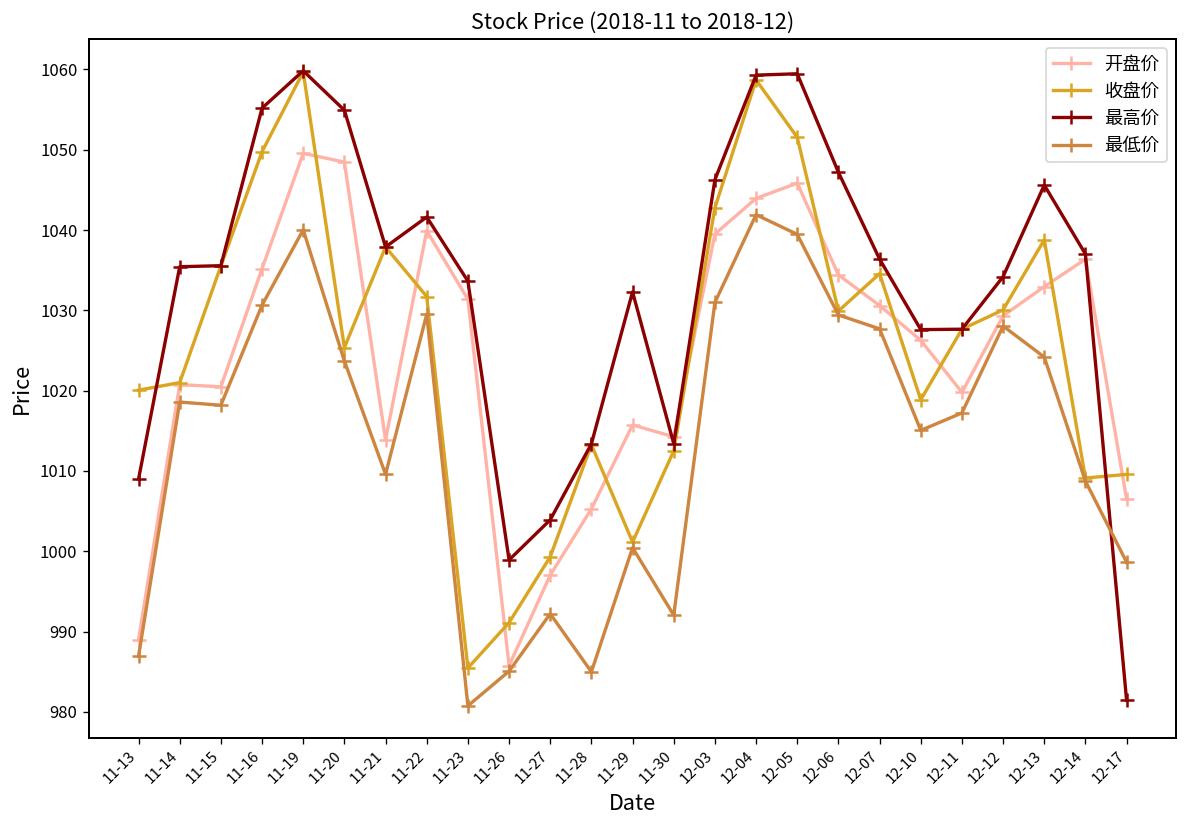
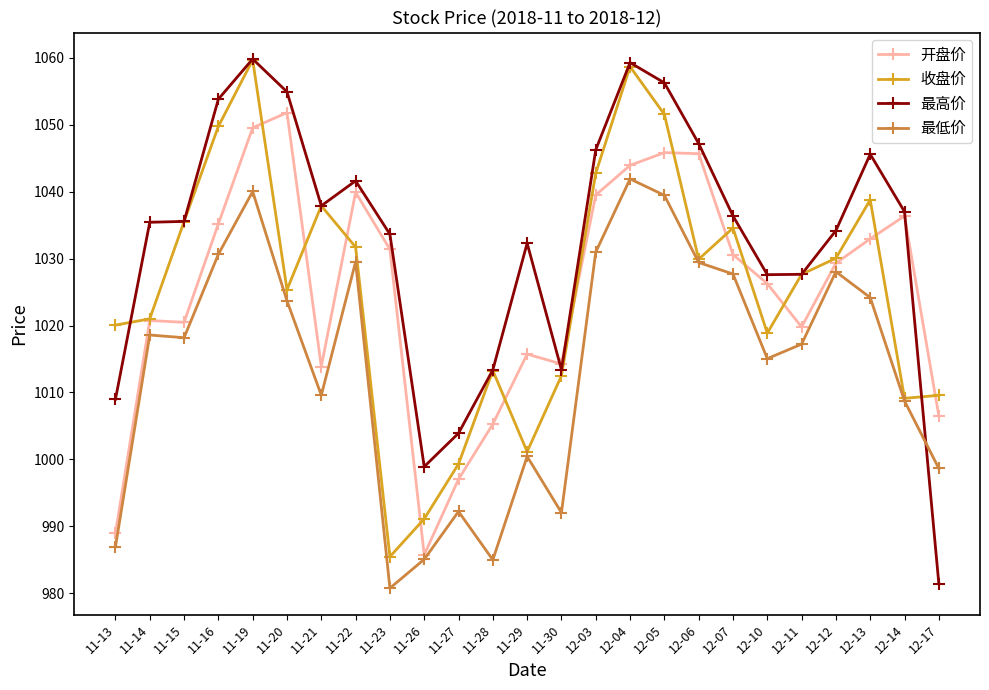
  {
    "开盘价": {
      "11-13": 989,
      "11-15": 1020,
      "11-16": 1035,
      "11-19": 1050,
-     "11-20": 1048,
+     "11-20": 1052,
      "11-21": 1014,
      "11-22": 1040,
      "11-23": 1031,
      "11-26": 986,
      "11-27": 997,
      "11-28": 1005,
      "11-29": 1016,
      "11-30": 1014,
      "12-03": 1040,
      "12-04": 1044,
      "12-05": 1046,
-     "12-06": 1034,
+     "12-06": 1046,
      "12-07": 1031,
      "12-10": 1026,
      "12-11": 1020,
      "12-12": 1029,
      "12-13": 1033,
      "12-14": 1036,
      "12-17": 1006
    },
    "最高价": {
      "11-13": 1009,
      "11-14": 1035,
-     "11-16": 1055,
+     "11-16": 1054,
      "11-20": 1055,
      "11-22": 1042,
      "11-23": 1034,
      "11-26": 999,
      "11-27": 1004,
      "11-29": 1032,
      "11-30": 1013,
      "12-03": 1046,
      "12-04": 1059,
-     "12-05": 1059,
+     "12-05": 1056,
      "12-06": 1047,
      "12-07": 1036,
      "12-10": 1028,
      "12-12": 1034,
      "12-13": 1046,
      "12-14": 1037,
      "12-17": 981
    }
  }
